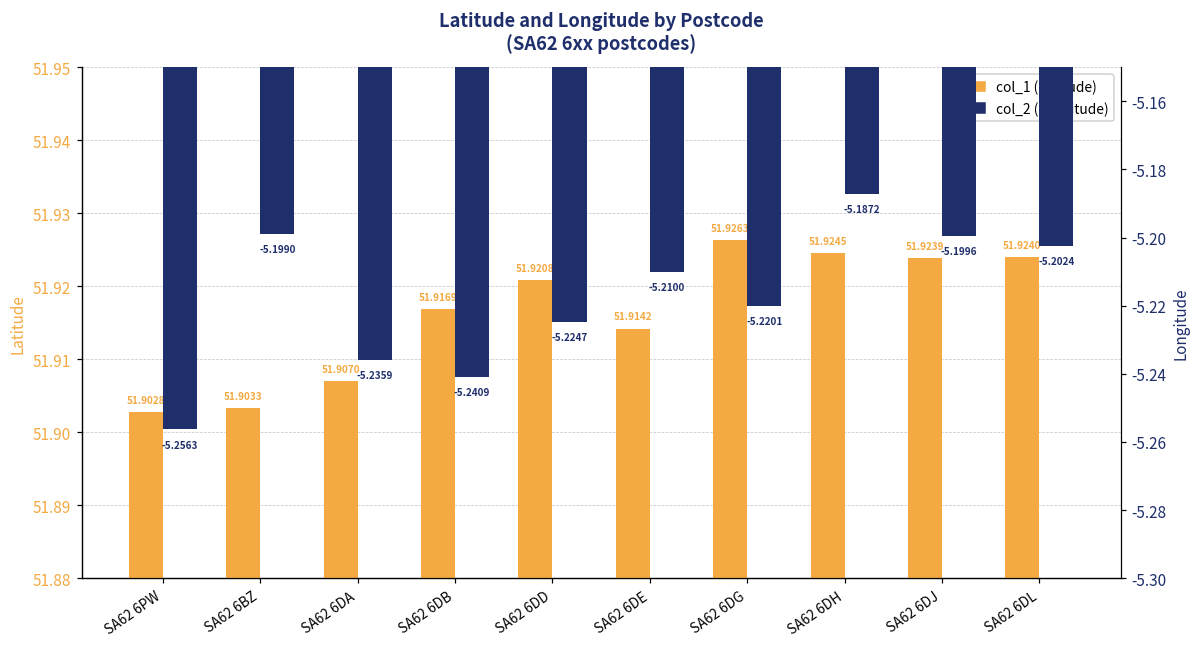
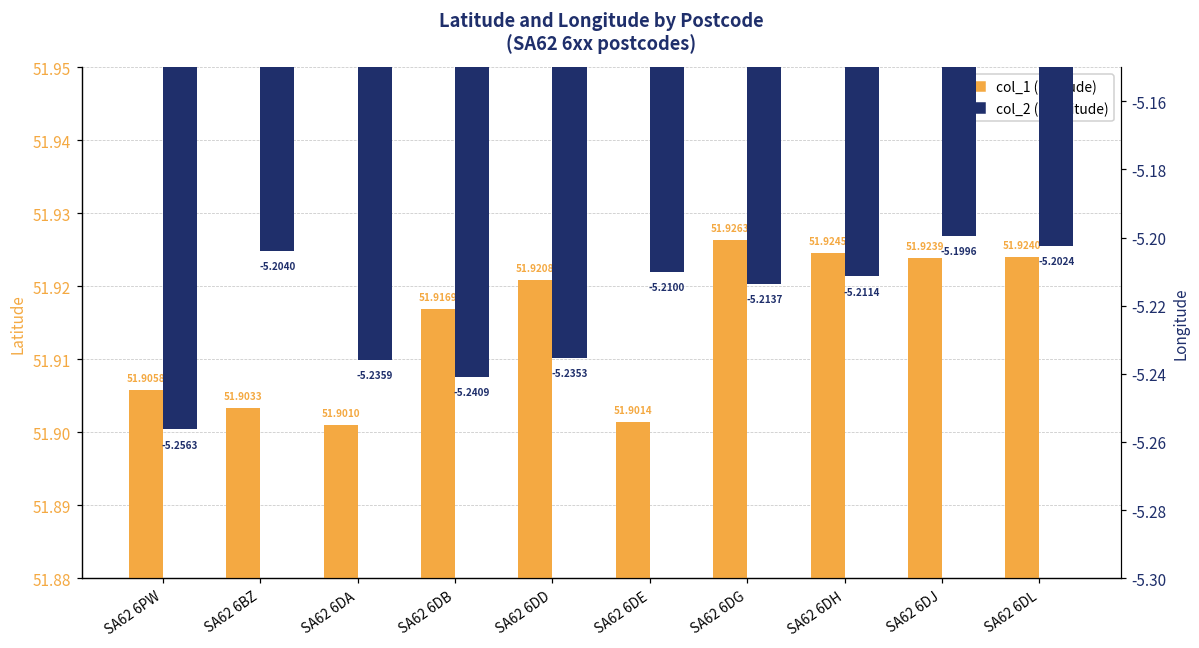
  {
    "col_1 (Latitude)": {
-     "SA62 6PW": 51.9028,
+     "SA62 6PW": 51.9058,
      "SA62 6BZ": 51.9033,
-     "SA62 6DA": 51.9070,
+     "SA62 6DA": 51.9010,
      "SA62 6DB": 51.9169,
      "SA62 6DD": 51.9208,
-     "SA62 6DE": 51.9142,
+     "SA62 6DE": 51.9014,
      "SA62 6DG": 51.9263,
      "SA62 6DH": 51.9245,
      "SA62 6DJ": 51.9239,
      "SA62 6DL": 51.9240
    },
    "col_2 (Longitude)": {
      "SA62 6PW": -5.2563,
-     "SA62 6BZ": -5.1990,
+     "SA62 6BZ": -5.2040,
      "SA62 6DA": -5.2359,
      "SA62 6DB": -5.2409,
-     "SA62 6DD": -5.2247,
+     "SA62 6DD": -5.2353,
      "SA62 6DE": -5.2100,
-     "SA62 6DG": -5.2201,
-     "SA62 6DH": -5.1872,
+     "SA62 6DG": -5.2137,
+     "SA62 6DH": -5.2114,
      "SA62 6DJ": -5.1996,
      "SA62 6DL": -5.2024
    }
  }
